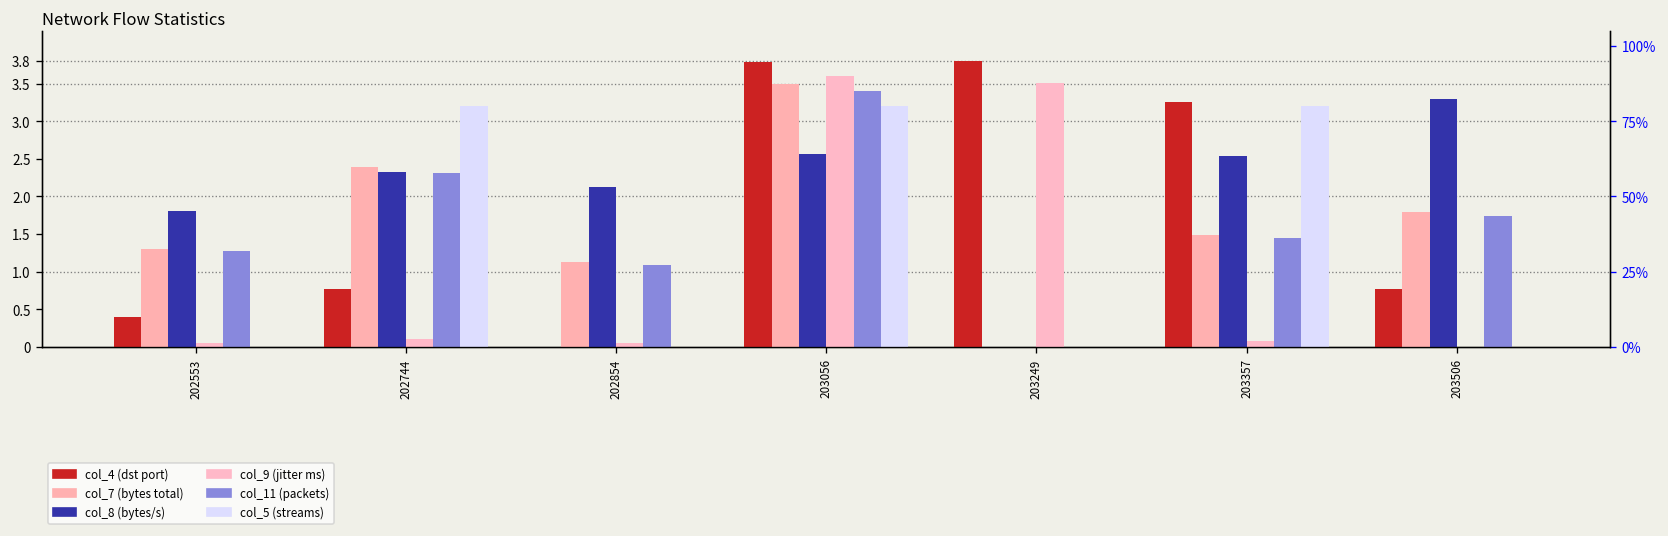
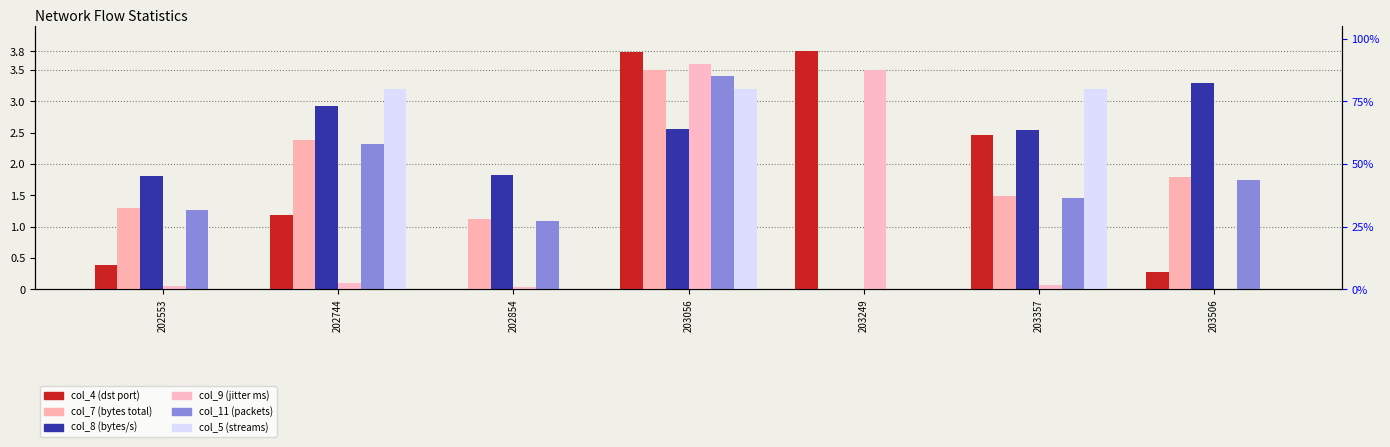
  {
    "col_4 (dst port)": {
      "202553": 0.4,
-     "202744": 0.8,
+     "202744": 1.2,
      "202854": 0.0,
      "203056": 3.8,
      "203249": 3.8,
-     "203357": 3.3,
-     "203506": 0.8
+     "203357": 2.5,
+     "203506": 0.3
    },
    "col_8 (bytes/s)": {
      "202553": 1.8,
-     "202744": 2.3,
-     "202854": 2.1,
+     "202744": 2.9,
+     "202854": 1.8,
      "203056": 2.6,
      "203249": 0.0,
      "203357": 2.5,
      "203506": 3.3
    },
    "col_11 (packets)": {
      "202553": 1.3,
      "202744": 2.3,
      "202854": 1.1,
      "203056": 3.4,
      "203249": 0.0,
      "203357": 1.5,
      "203506": 1.7
    },
    "col_5 (streams)": {
      "202553": 0.0,
      "202744": 3.2,
      "202854": 0.0,
      "203056": 3.2,
      "203249": 0.0,
      "203357": 3.2,
      "203506": 0.0
    }
  }
